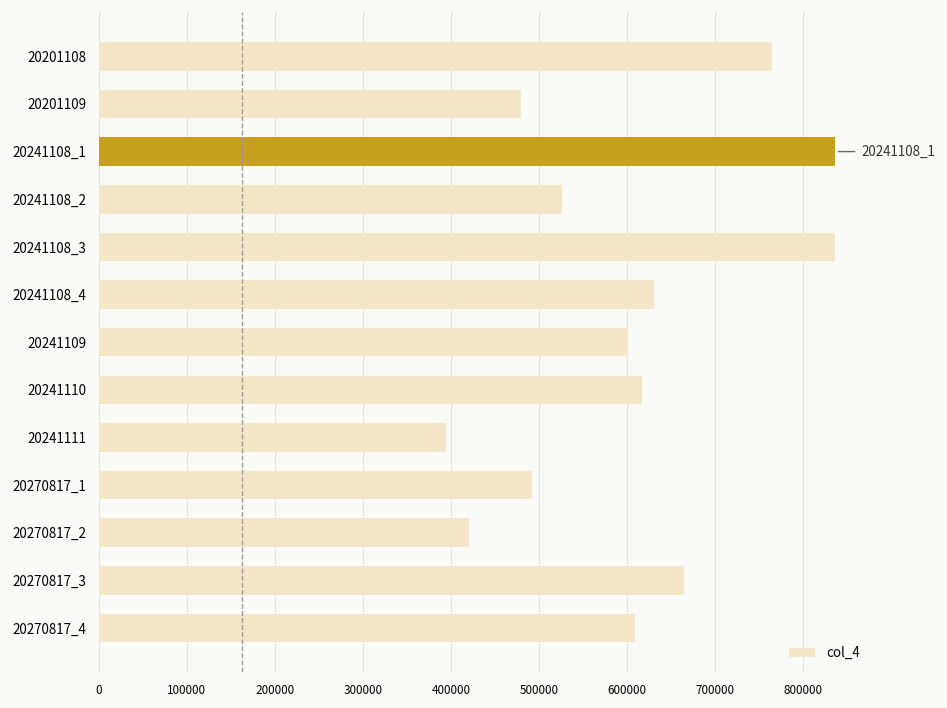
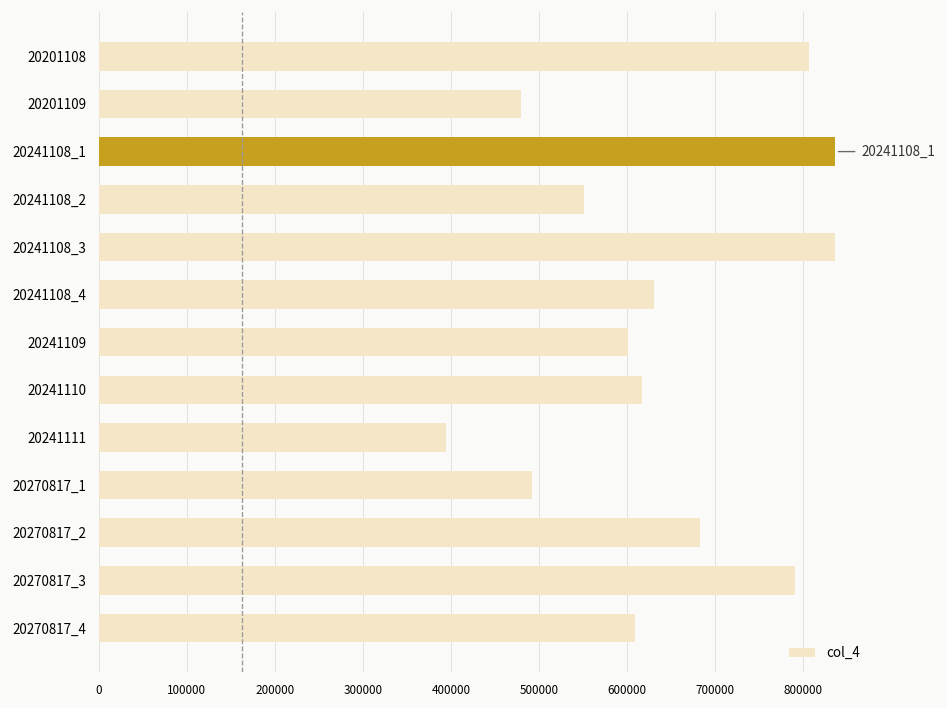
  {
-   "20201108": 760000,
+   "20201108": 810000,
    "20201109": 480000,
-   "20241108_2": 530000,
+   "20241108_2": 550000,
    "20241108_3": 840000,
    "20241108_4": 630000,
    "20241109": 600000,
    "20241110": 620000,
    "20241111": 390000,
    "20270817_1": 490000,
-   "20270817_2": 420000,
-   "20270817_3": 660000,
+   "20270817_2": 680000,
+   "20270817_3": 790000,
    "20270817_4": 610000
  }
